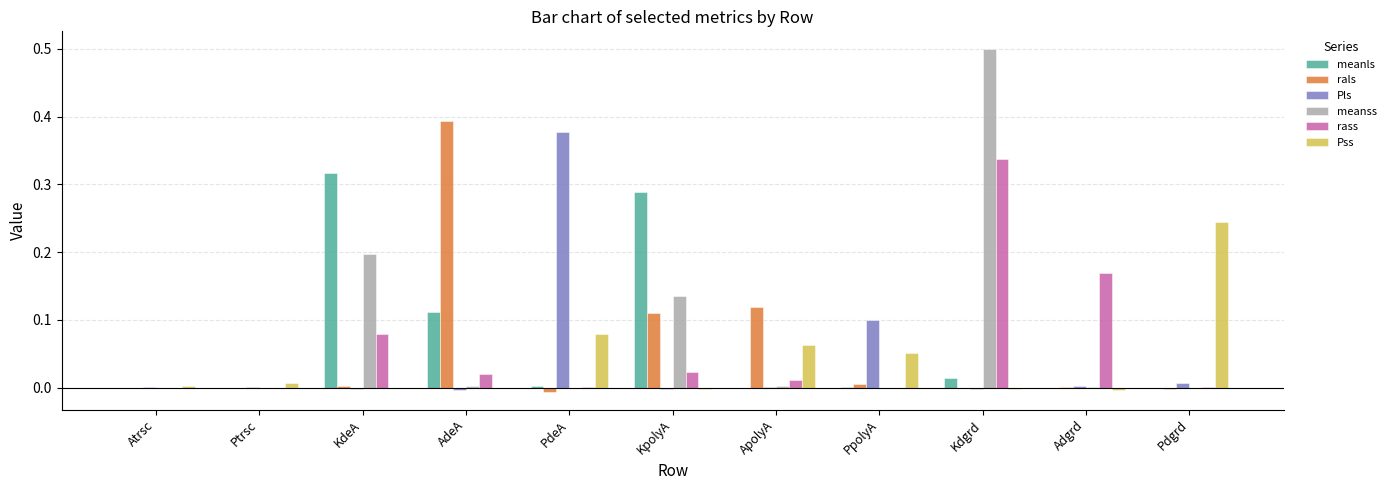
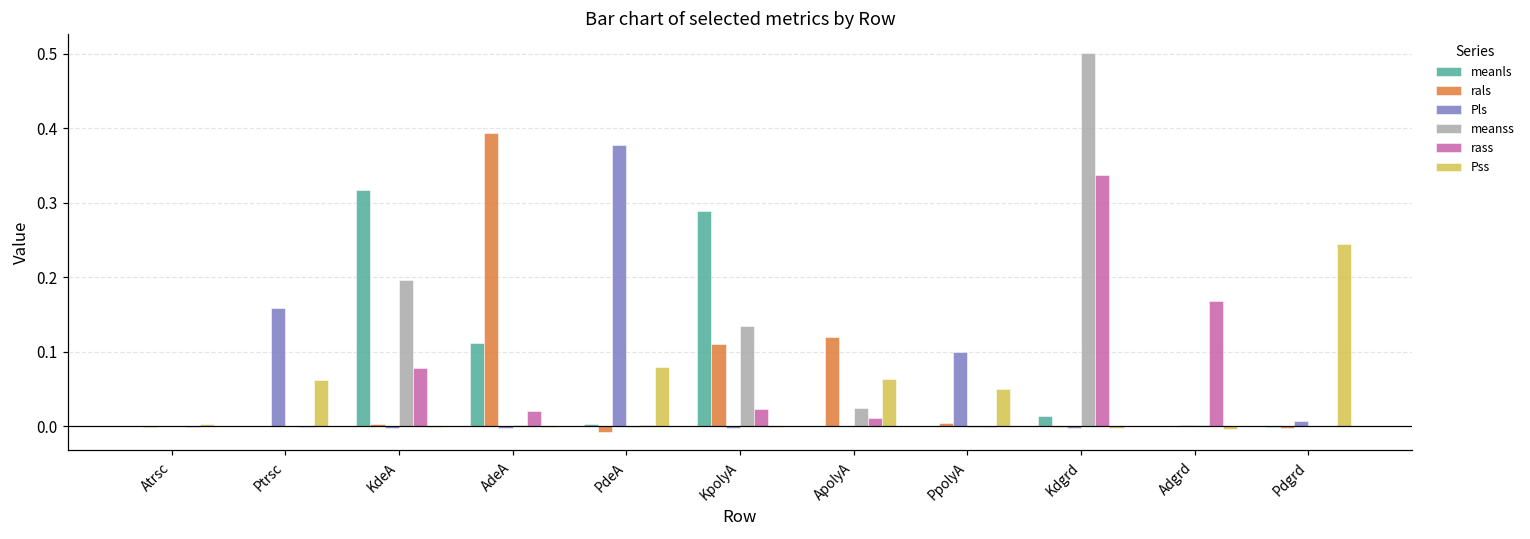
  {
    "meanls": {
      "KdeA": 0.32,
      "AdeA": 0.11,
      "KpolyA": 0.29,
      "Kdgrd": 0.01
    },
    "rals": {
      "AdeA": 0.39,
      "PdeA": -0.01,
      "KpolyA": 0.11,
      "ApolyA": 0.12,
      "PpolyA": 0.01
    },
    "Pls": {
-     "Ptrsc": 0.00,
+     "Ptrsc": 0.16,
      "PdeA": 0.38,
      "PpolyA": 0.10,
      "Pdgrd": 0.01
    },
    "meanss": {
      "KdeA": 0.20,
      "KpolyA": 0.14,
-     "ApolyA": 0.00,
+     "ApolyA": 0.03,
      "Kdgrd": 0.50
    },
    "rass": {
      "KdeA": 0.08,
      "AdeA": 0.02,
      "KpolyA": 0.02,
      "ApolyA": 0.01,
      "Kdgrd": 0.34,
      "Adgrd": 0.17
    },
    "Pss": {
-     "Ptrsc": 0.01,
+     "Ptrsc": 0.06,
      "PdeA": 0.08,
      "ApolyA": 0.06,
      "PpolyA": 0.05,
      "Pdgrd": 0.24
    }
  }
